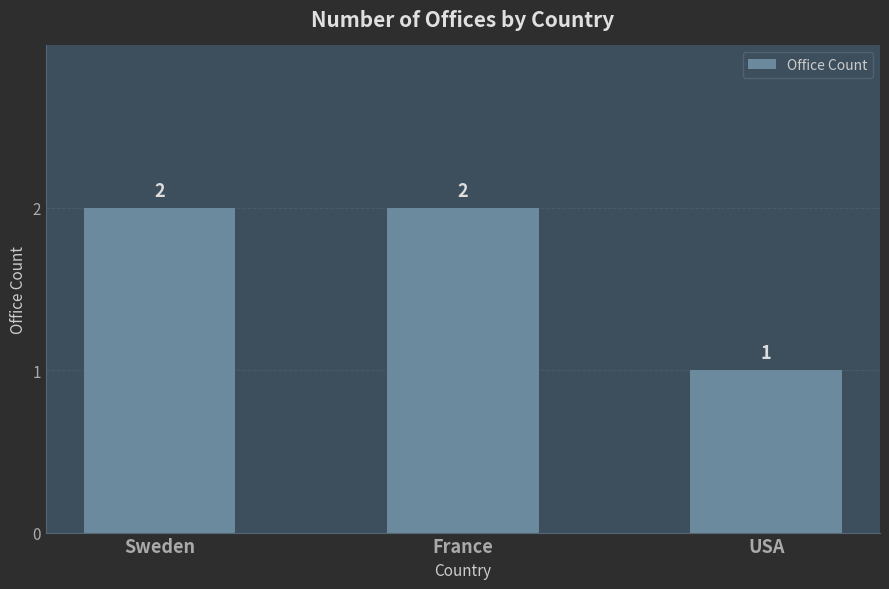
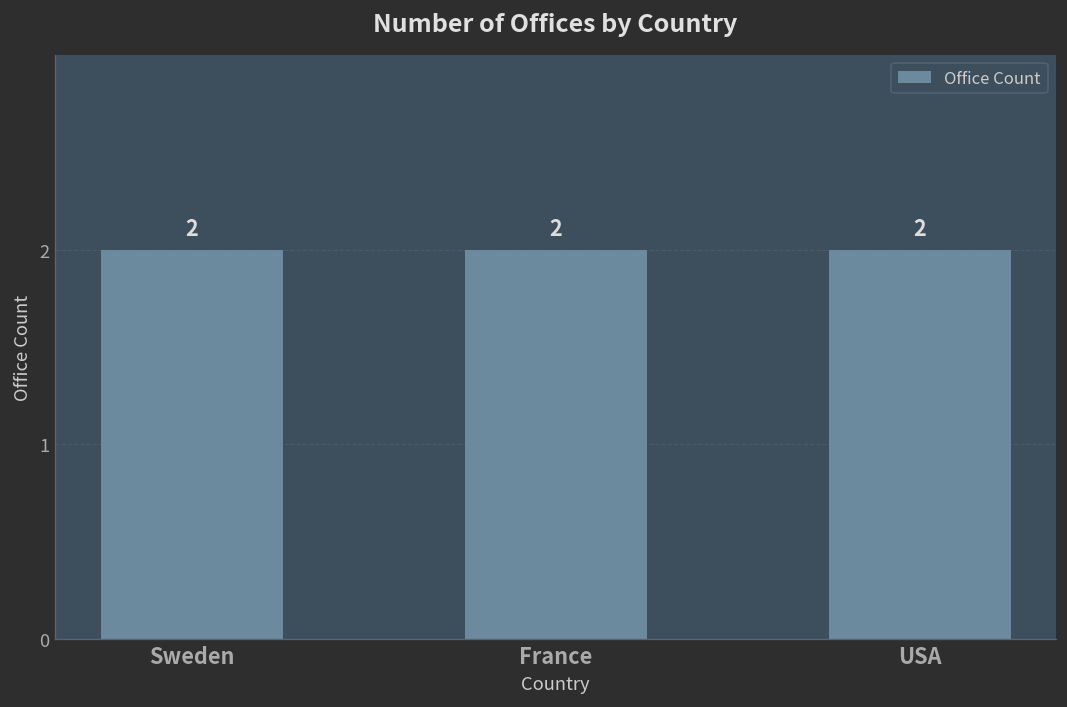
  {
    "Sweden": 2,
    "France": 2,
-   "USA": 1
+   "USA": 2
  }
